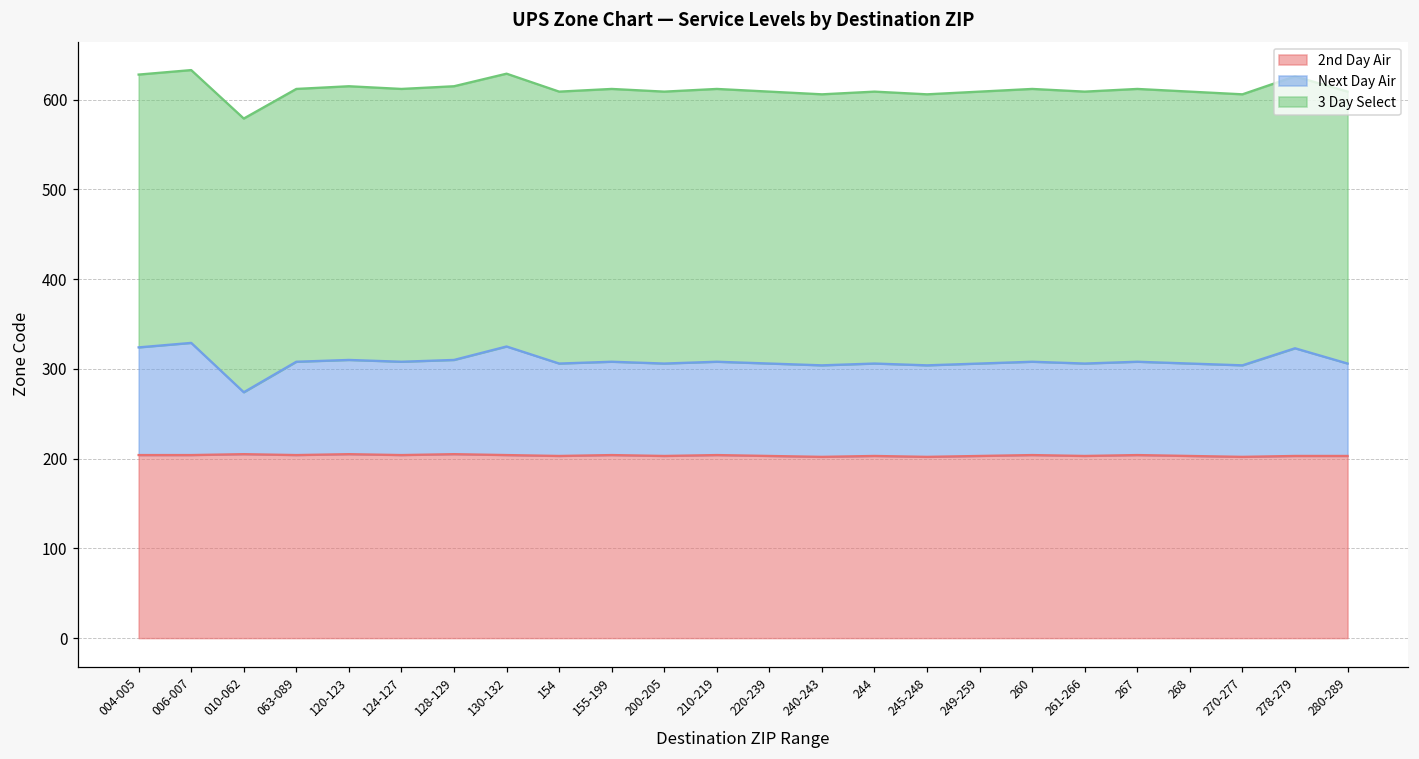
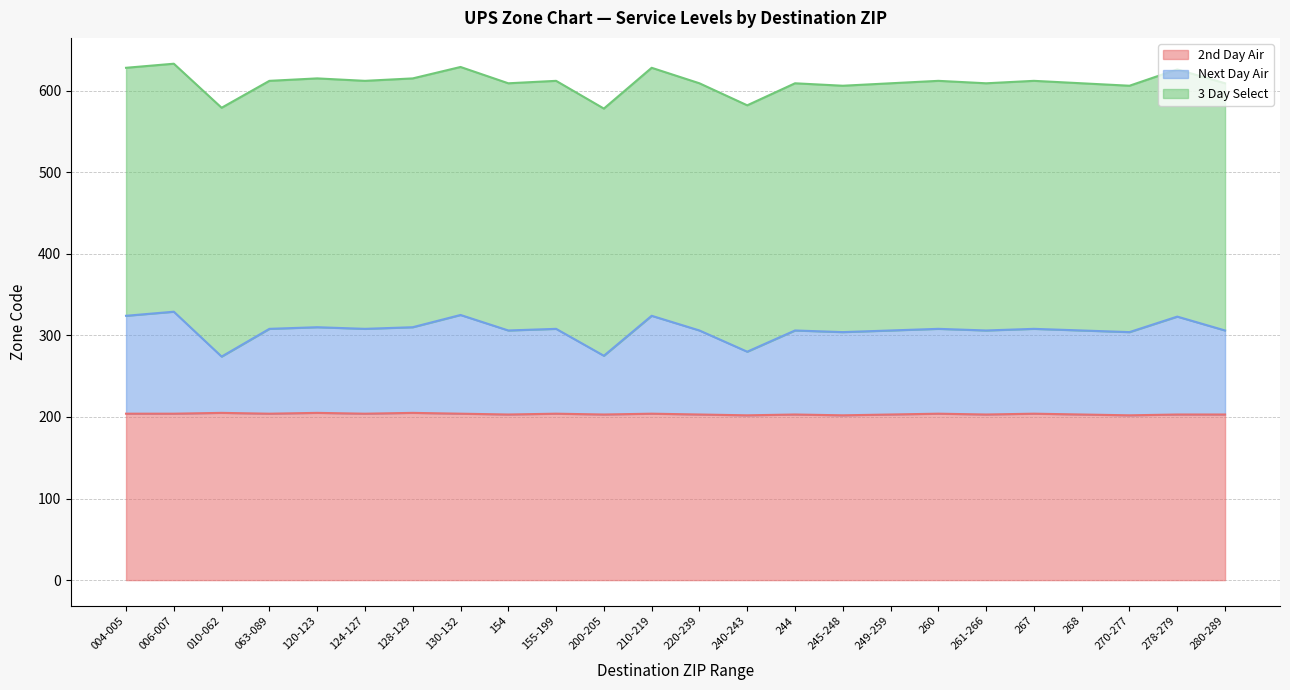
  {
    "2nd Day Air": {
      "004-005": 200,
      "006-007": 200,
      "010-062": 210,
      "063-089": 200,
      "120-123": 210,
      "124-127": 200,
      "128-129": 210,
      "130-132": 200,
      "154": 200,
      "155-199": 200,
      "200-205": 200,
      "210-219": 200,
      "220-239": 200,
      "240-243": 200,
      "244": 200,
      "245-248": 200,
      "249-259": 200,
      "260": 200,
      "261-266": 200,
      "267": 200,
      "268": 200,
      "270-277": 200,
      "278-279": 200,
      "280-289": 200
    },
    "Next Day Air": {
      "004-005": 120,
      "006-007": 130,
      "010-062": 70,
      "063-089": 100,
      "120-123": 110,
      "124-127": 100,
      "128-129": 110,
      "130-132": 120,
      "154": 100,
      "155-199": 100,
-     "200-205": 100,
-     "210-219": 100,
+     "200-205": 70,
+     "210-219": 120,
      "220-239": 100,
-     "240-243": 100,
+     "240-243": 80,
      "244": 100,
      "245-248": 100,
      "249-259": 100,
      "260": 100,
      "261-266": 100,
      "267": 100,
      "268": 100,
      "270-277": 100,
      "278-279": 120,
      "280-289": 100
    },
    "3 Day Select": {
      "004-005": 300,
      "006-007": 300,
      "010-062": 310,
      "063-089": 300,
      "120-123": 310,
      "124-127": 300,
      "128-129": 310,
      "130-132": 300,
      "154": 300,
      "155-199": 300,
      "200-205": 300,
      "210-219": 300,
      "220-239": 300,
      "240-243": 300,
      "244": 300,
      "245-248": 300,
      "249-259": 300,
      "260": 300,
      "261-266": 300,
      "267": 300,
      "268": 300,
      "270-277": 300
    }
  }
